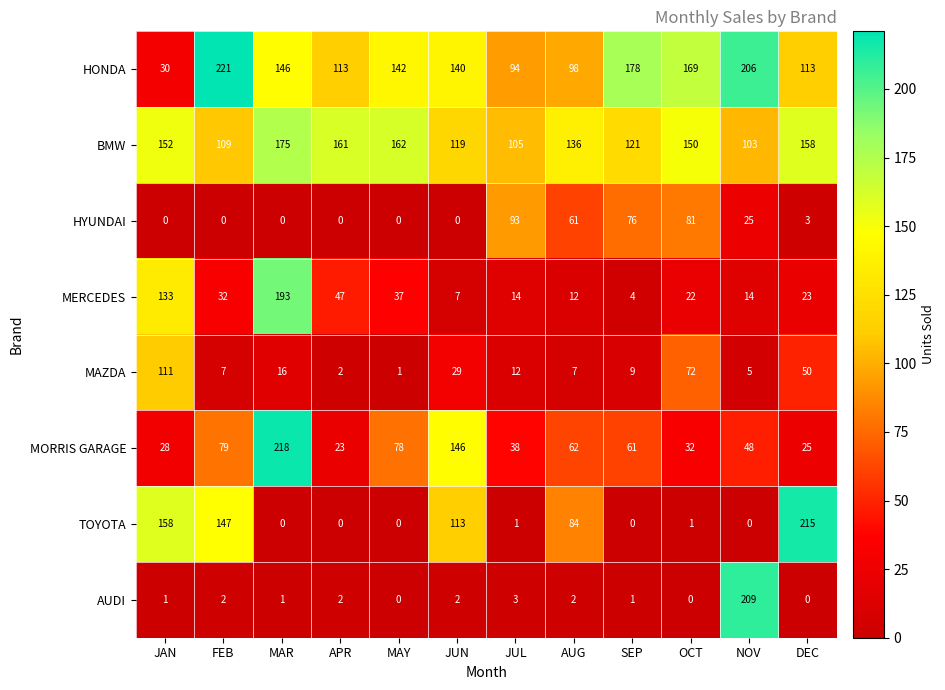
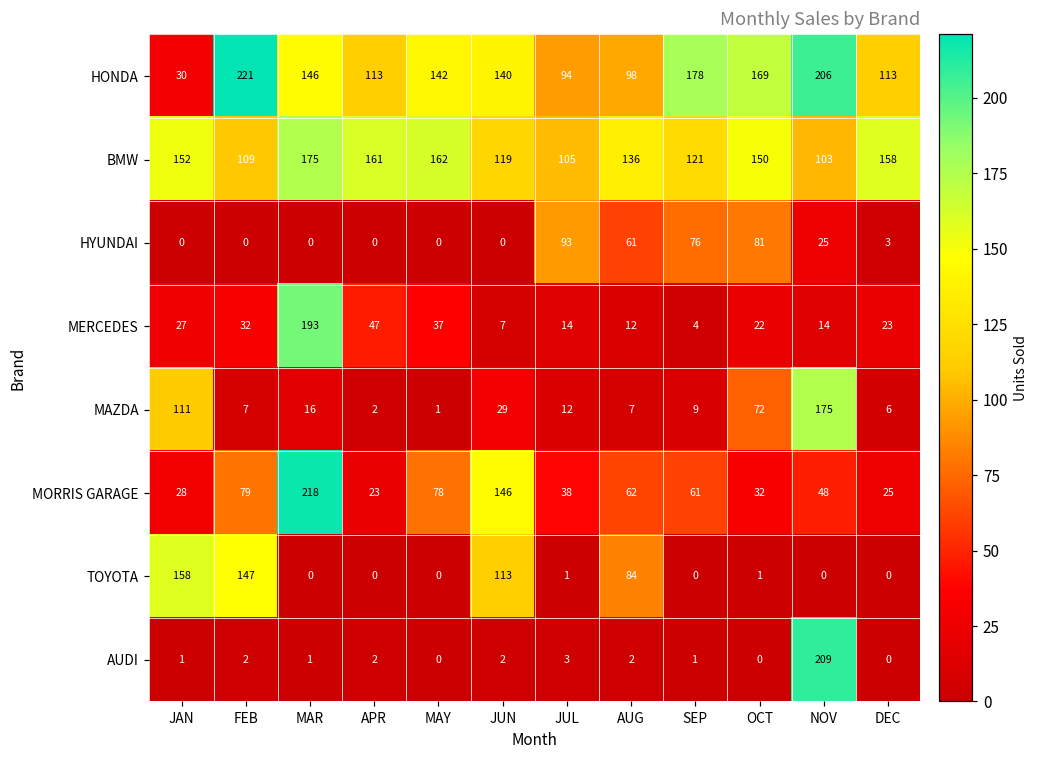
  {
    "HONDA": {
      "JAN": 30,
      "FEB": 221,
      "MAR": 146,
      "APR": 113,
      "MAY": 142,
      "JUN": 140,
      "JUL": 94,
      "AUG": 98,
      "SEP": 178,
      "OCT": 169,
      "NOV": 206,
      "DEC": 113
    },
    "BMW": {
      "JAN": 152,
      "FEB": 109,
      "MAR": 175,
      "APR": 161,
      "MAY": 162,
      "JUN": 119,
      "JUL": 105,
      "AUG": 136,
      "SEP": 121,
      "OCT": 150,
      "NOV": 103,
      "DEC": 158
    },
    "HYUNDAI": {
      "JAN": 0,
      "FEB": 0,
      "MAR": 0,
      "APR": 0,
      "MAY": 0,
      "JUN": 0,
      "JUL": 93,
      "AUG": 61,
      "SEP": 76,
      "OCT": 81,
      "NOV": 25,
      "DEC": 3
    },
    "MERCEDES": {
-     "JAN": 133,
+     "JAN": 27,
      "FEB": 32,
      "MAR": 193,
      "APR": 47,
      "MAY": 37,
      "JUN": 7,
      "JUL": 14,
      "AUG": 12,
      "SEP": 4,
      "OCT": 22,
      "NOV": 14,
      "DEC": 23
    },
    "MAZDA": {
      "JAN": 111,
      "FEB": 7,
      "MAR": 16,
      "APR": 2,
      "MAY": 1,
      "JUN": 29,
      "JUL": 12,
      "AUG": 7,
      "SEP": 9,
      "OCT": 72,
-     "NOV": 5,
-     "DEC": 50
+     "NOV": 175,
+     "DEC": 6
    },
    "MORRIS GARAGE": {
      "JAN": 28,
      "FEB": 79,
      "MAR": 218,
      "APR": 23,
      "MAY": 78,
      "JUN": 146,
      "JUL": 38,
      "AUG": 62,
      "SEP": 61,
      "OCT": 32,
      "NOV": 48,
      "DEC": 25
    },
    "TOYOTA": {
      "JAN": 158,
      "FEB": 147,
      "MAR": 0,
      "APR": 0,
      "MAY": 0,
      "JUN": 113,
      "JUL": 1,
      "AUG": 84,
      "SEP": 0,
      "OCT": 1,
      "NOV": 0,
-     "DEC": 215
+     "DEC": 0
    },
    "AUDI": {
      "JAN": 1,
      "FEB": 2,
      "MAR": 1,
      "APR": 2,
      "MAY": 0,
      "JUN": 2,
      "JUL": 3,
      "AUG": 2,
      "SEP": 1,
      "OCT": 0,
      "NOV": 209,
      "DEC": 0
    }
  }
